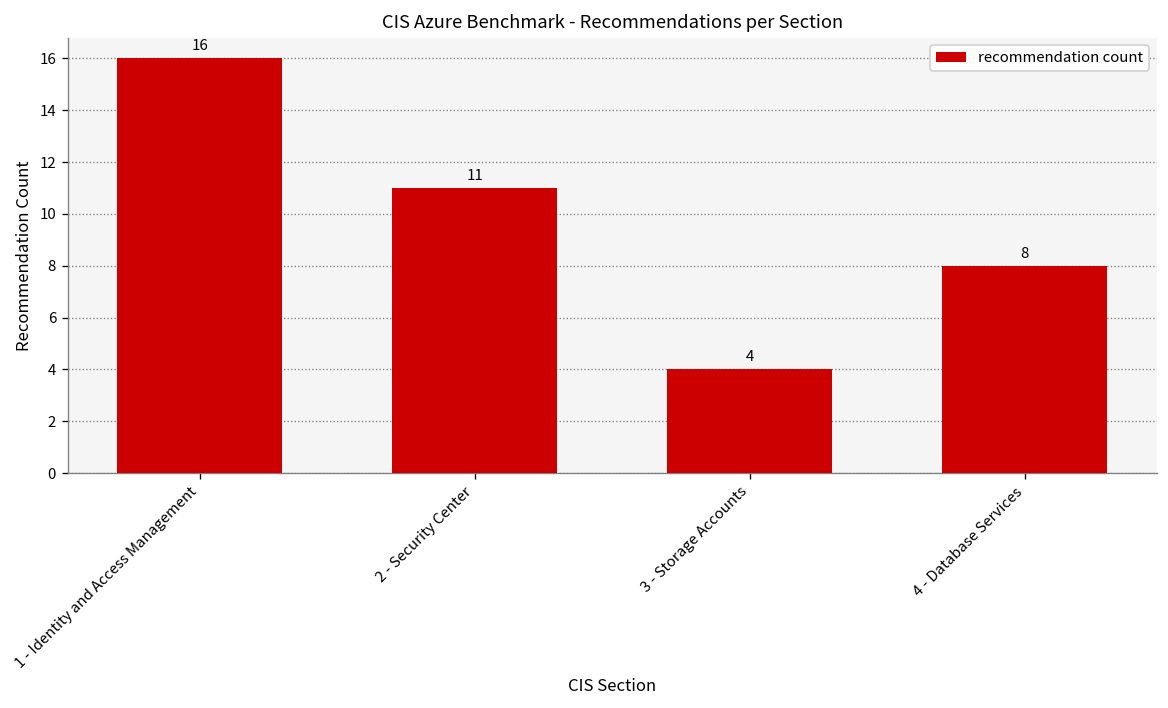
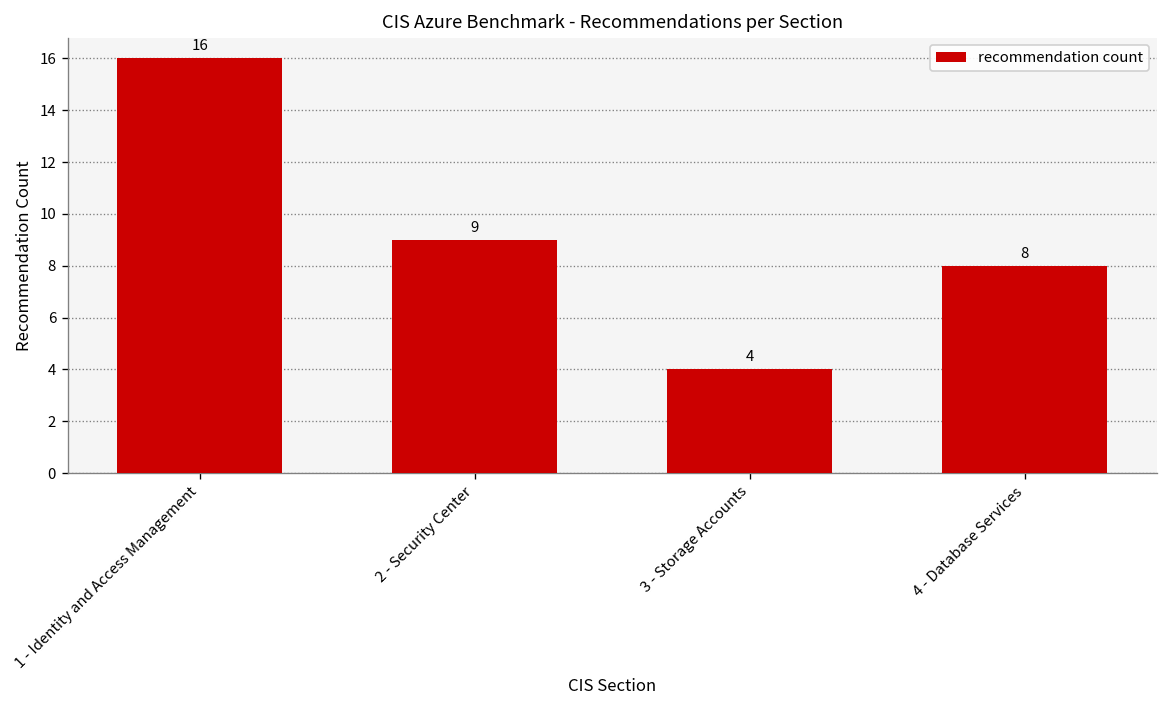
  {
    "1 - Identity and Access Management": 16,
-   "2 - Security Center": 11,
+   "2 - Security Center": 9,
    "3 - Storage Accounts": 4,
    "4 - Database Services": 8
  }
